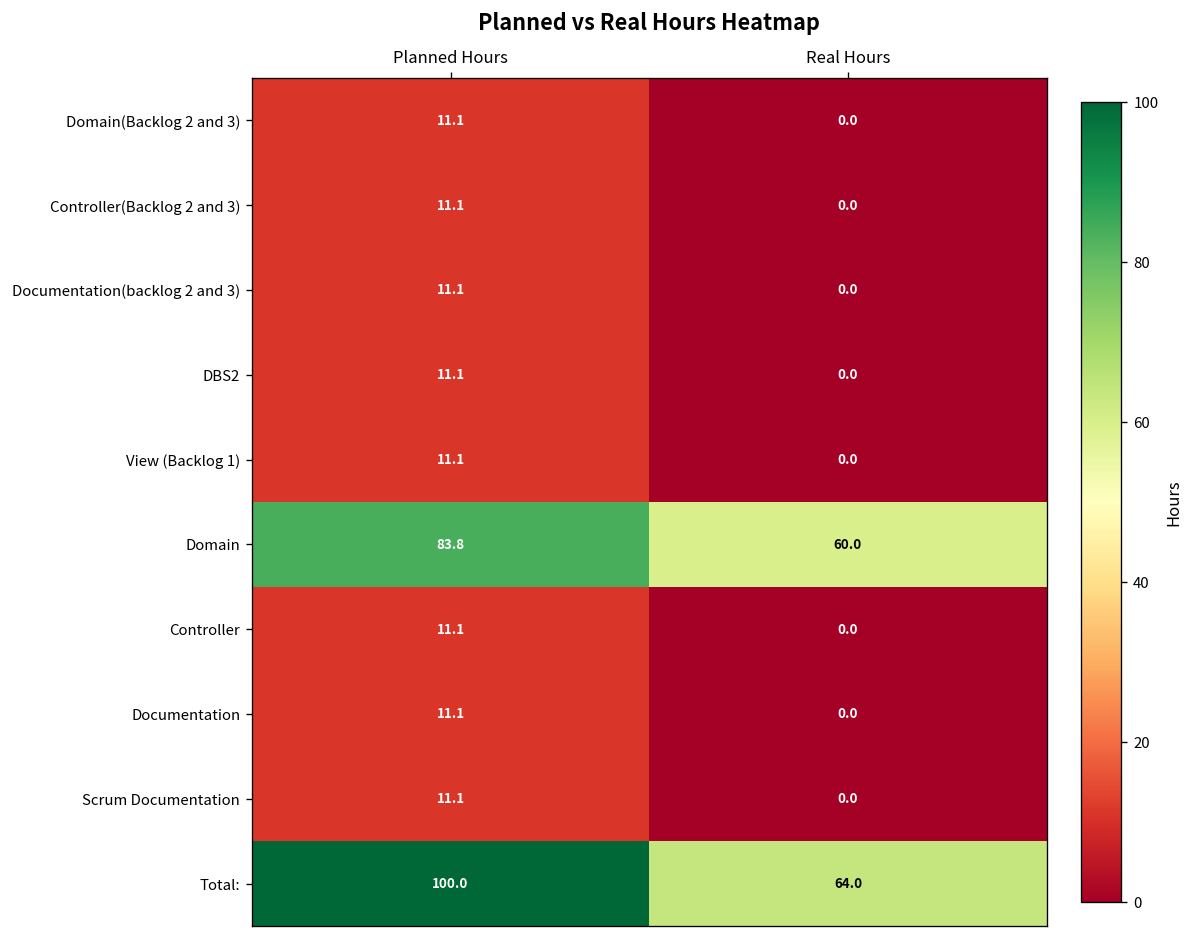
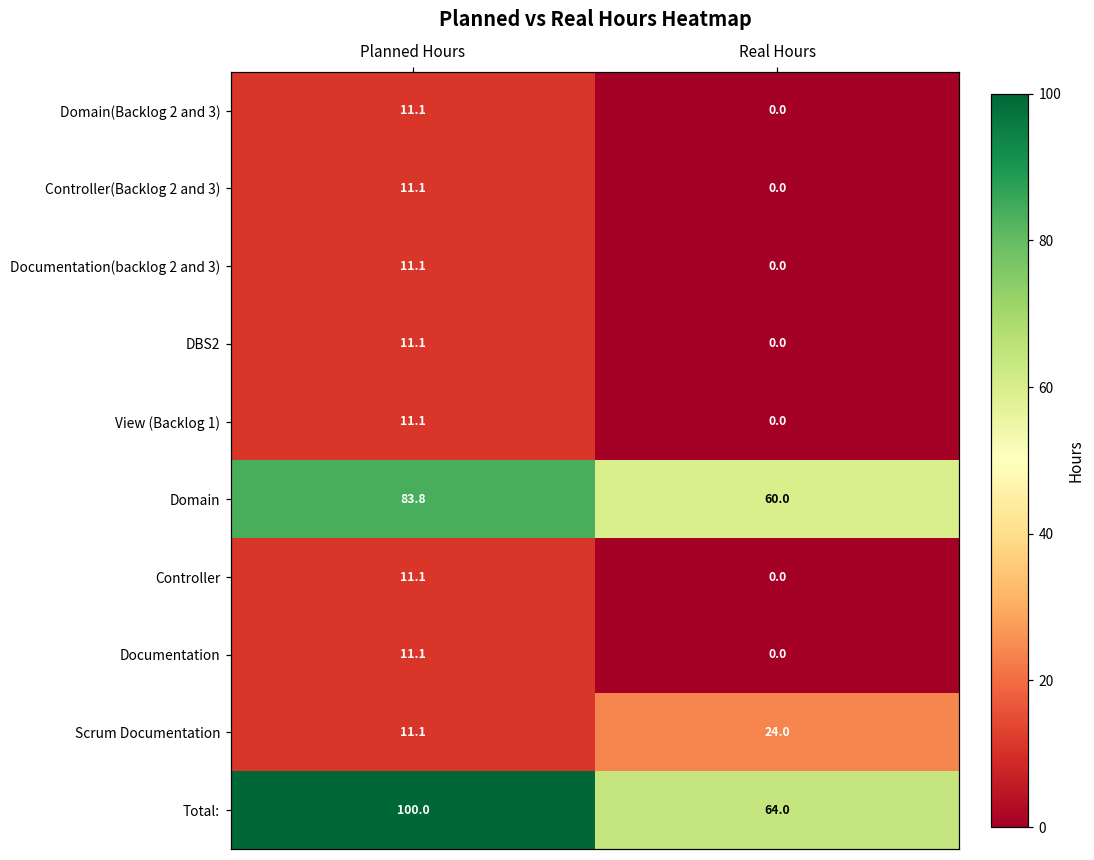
  {
    "Domain(Backlog 2 and 3)": {
      "Planned Hours": 11.1,
      "Real Hours": 0.0
    },
    "Controller(Backlog 2 and 3)": {
      "Planned Hours": 11.1,
      "Real Hours": 0.0
    },
    "Documentation(backlog 2 and 3)": {
      "Planned Hours": 11.1,
      "Real Hours": 0.0
    },
    "DBS2": {
      "Planned Hours": 11.1,
      "Real Hours": 0.0
    },
    "View (Backlog 1)": {
      "Planned Hours": 11.1,
      "Real Hours": 0.0
    },
    "Domain": {
      "Planned Hours": 83.8,
      "Real Hours": 60.0
    },
    "Controller": {
      "Planned Hours": 11.1,
      "Real Hours": 0.0
    },
    "Documentation": {
      "Planned Hours": 11.1,
      "Real Hours": 0.0
    },
    "Scrum Documentation": {
      "Planned Hours": 11.1,
-     "Real Hours": 0.0
+     "Real Hours": 24.0
    },
    "Total:": {
      "Planned Hours": 100.0,
      "Real Hours": 64.0
    }
  }
